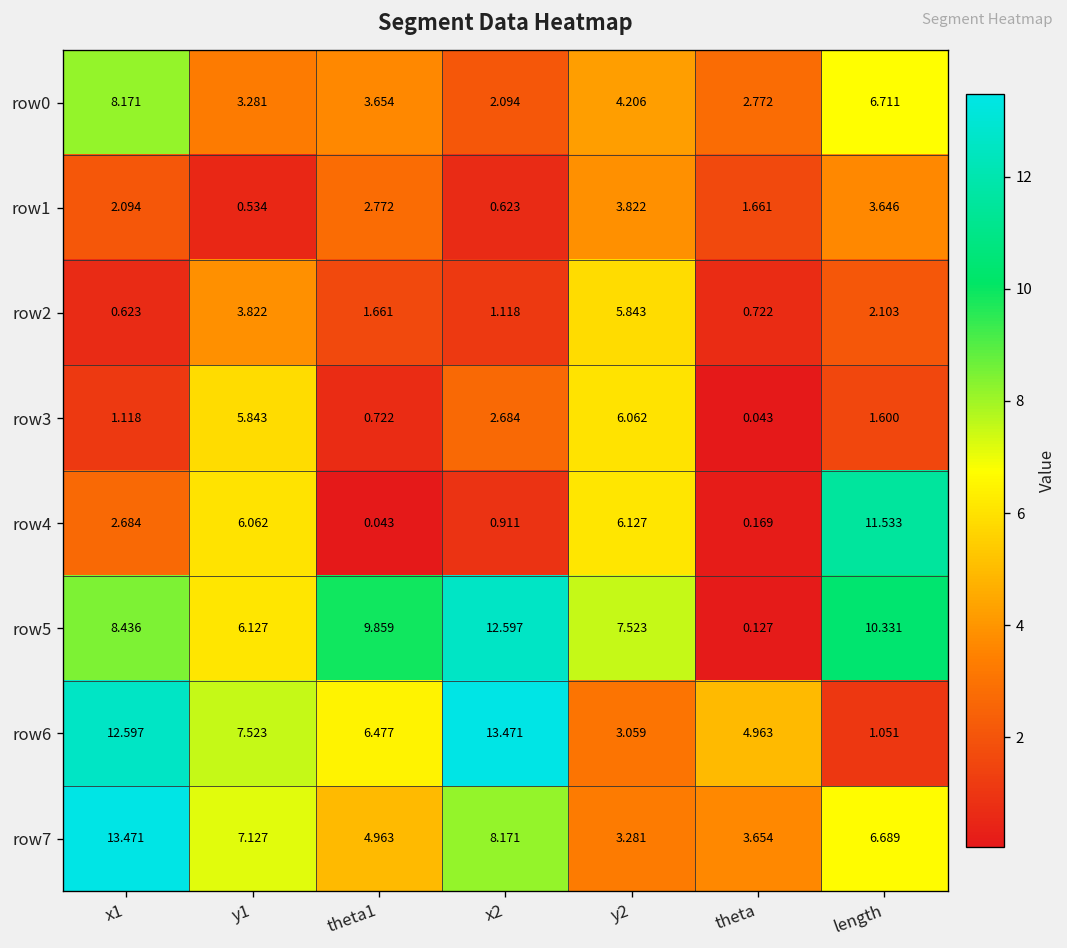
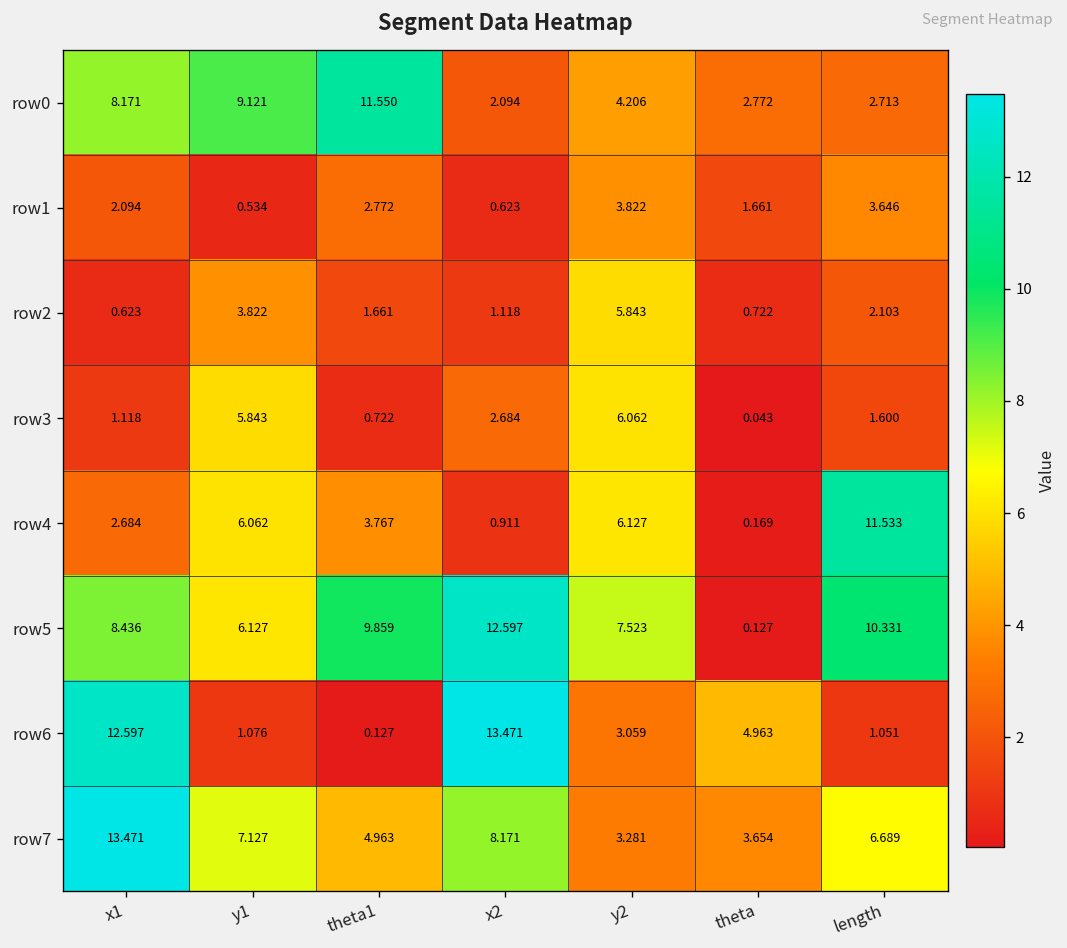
  {
    "row0": {
      "x1": 8.171,
-     "y1": 3.281,
-     "theta1": 3.654,
+     "y1": 9.121,
+     "theta1": 11.550,
      "x2": 2.094,
      "y2": 4.206,
      "theta": 2.772,
-     "length": 6.711
+     "length": 2.713
    },
    "row1": {
      "x1": 2.094,
      "y1": 0.534,
      "theta1": 2.772,
      "x2": 0.623,
      "y2": 3.822,
      "theta": 1.661,
      "length": 3.646
    },
    "row2": {
      "x1": 0.623,
      "y1": 3.822,
      "theta1": 1.661,
      "x2": 1.118,
      "y2": 5.843,
      "theta": 0.722,
      "length": 2.103
    },
    "row3": {
      "x1": 1.118,
      "y1": 5.843,
      "theta1": 0.722,
      "x2": 2.684,
      "y2": 6.062,
      "theta": 0.043,
      "length": 1.600
    },
    "row4": {
      "x1": 2.684,
      "y1": 6.062,
-     "theta1": 0.043,
+     "theta1": 3.767,
      "x2": 0.911,
      "y2": 6.127,
      "theta": 0.169,
      "length": 11.533
    },
    "row5": {
      "x1": 8.436,
      "y1": 6.127,
      "theta1": 9.859,
      "x2": 12.597,
      "y2": 7.523,
      "theta": 0.127,
      "length": 10.331
    },
    "row6": {
      "x1": 12.597,
-     "y1": 7.523,
-     "theta1": 6.477,
+     "y1": 1.076,
+     "theta1": 0.127,
      "x2": 13.471,
      "y2": 3.059,
      "theta": 4.963,
      "length": 1.051
    },
    "row7": {
      "x1": 13.471,
      "y1": 7.127,
      "theta1": 4.963,
      "x2": 8.171,
      "y2": 3.281,
      "theta": 3.654,
      "length": 6.689
    }
  }
